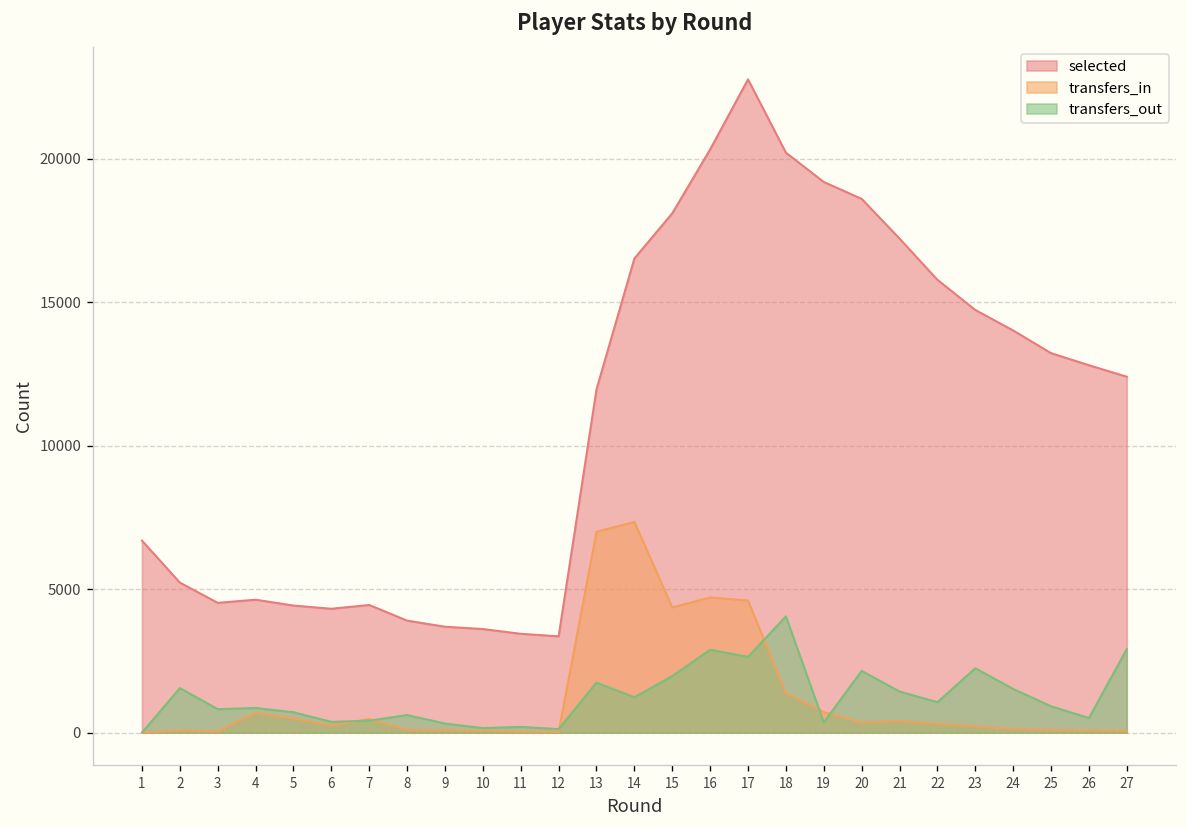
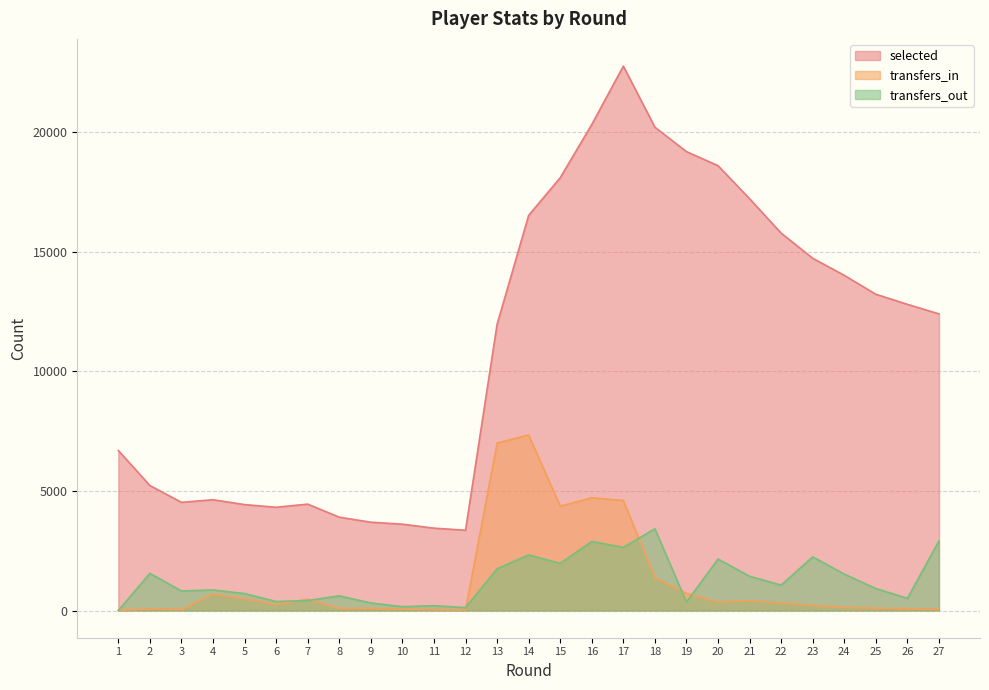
  {
    "transfers_out": {
      "2": 1600,
      "3": 800,
      "4": 900,
      "5": 700,
      "6": 400,
      "8": 600,
      "9": 300,
      "11": 200,
      "13": 1700,
-     "14": 1200,
+     "14": 2300,
      "15": 2000,
      "16": 2900,
      "17": 2600,
-     "18": 4100,
+     "18": 3400,
      "19": 400,
      "20": 2200,
      "21": 1400,
      "22": 1100,
      "23": 2200,
      "24": 1500,
      "25": 900,
      "26": 500,
      "27": 2900
    }
  }
